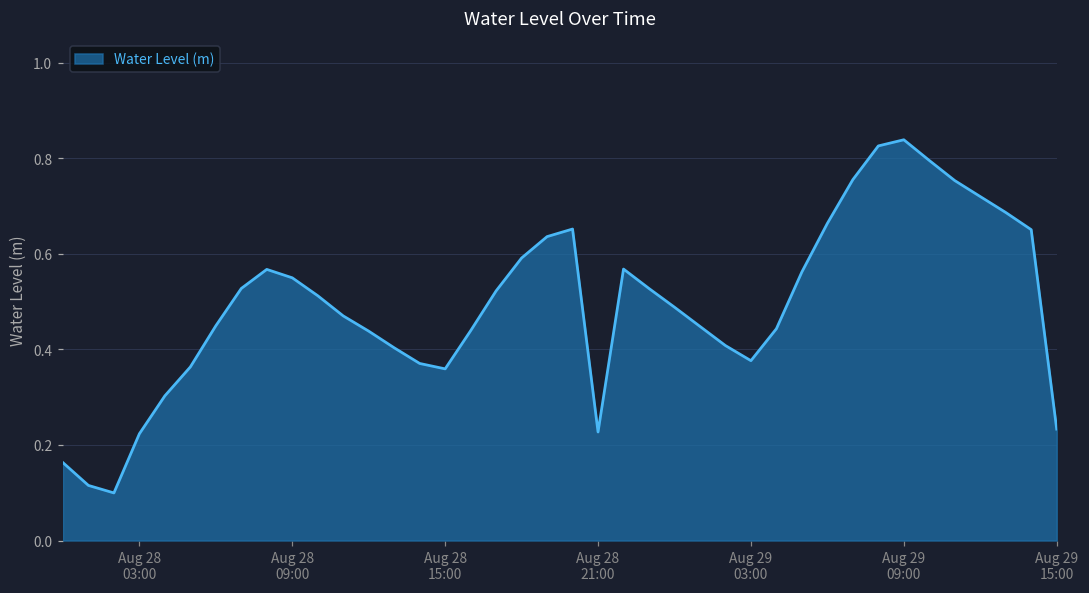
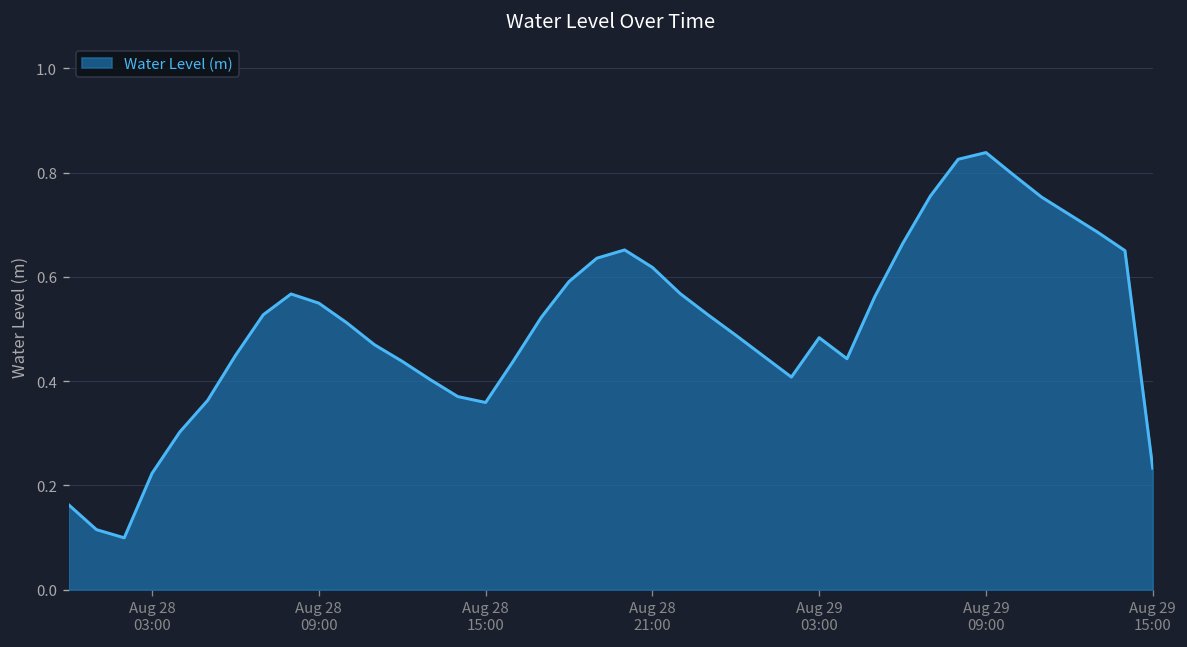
  {
    "Aug 28 03:00": 0.22,
    "Aug 28 09:00": 0.55,
    "Aug 28 15:00": 0.36,
-   "Aug 28 21:00": 0.23,
-   "Aug 29 03:00": 0.38,
+   "Aug 28 21:00": 0.62,
+   "Aug 29 03:00": 0.48,
    "Aug 29 09:00": 0.84,
    "Aug 29 15:00": 0.23
  }
